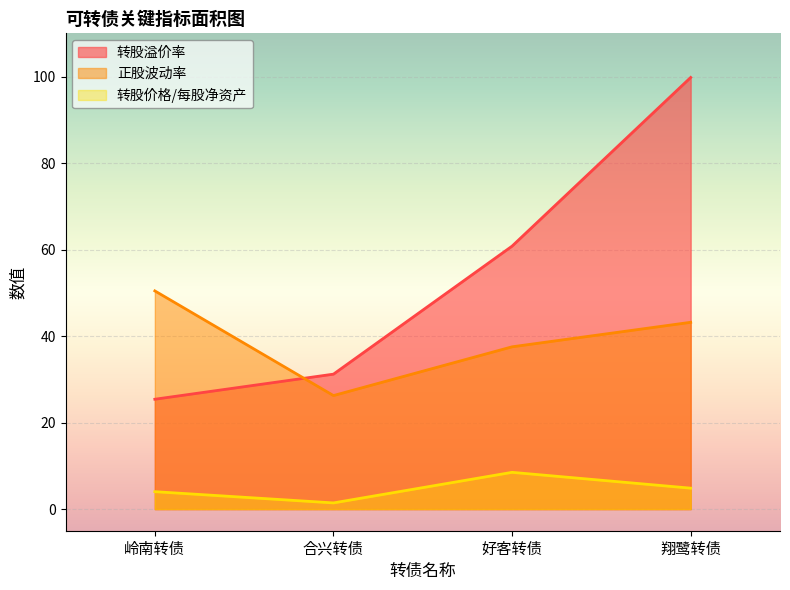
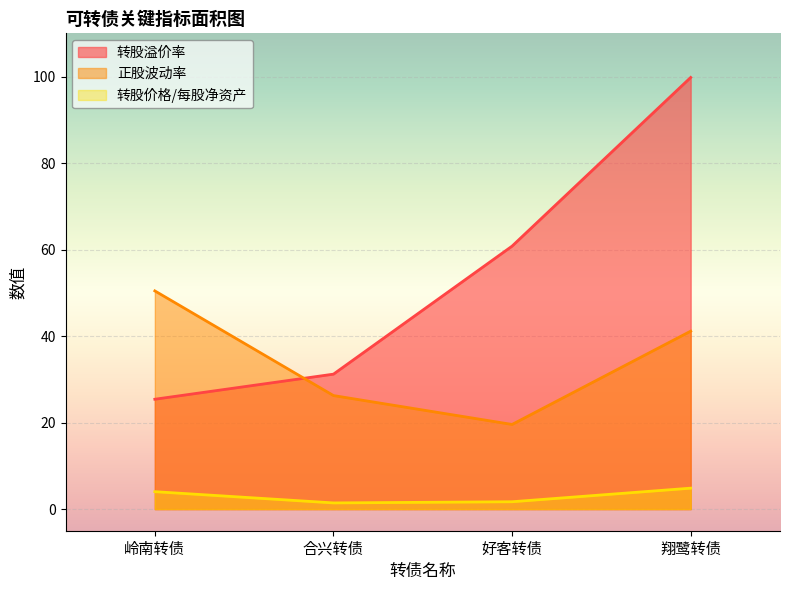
  {
    "转股溢价率": {
      "岭南转债": 25,
      "合兴转债": 31,
      "好客转债": 61,
      "翔鹭转债": 100
    },
    "正股波动率": {
      "岭南转债": 50,
      "合兴转债": 26,
-     "好客转债": 38,
-     "翔鹭转债": 43
+     "好客转债": 20,
+     "翔鹭转债": 41
    },
    "转股价格/每股净资产": {
      "岭南转债": 4,
      "合兴转债": 1,
-     "好客转债": 9,
+     "好客转债": 2,
      "翔鹭转债": 5
    }
  }
